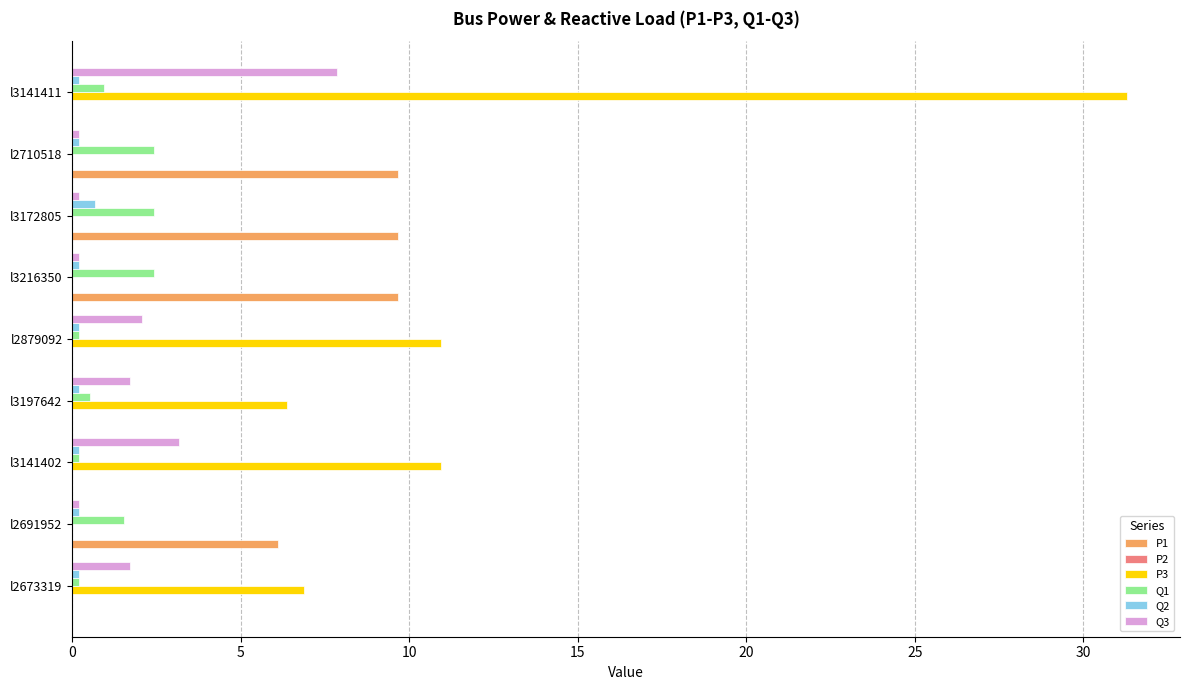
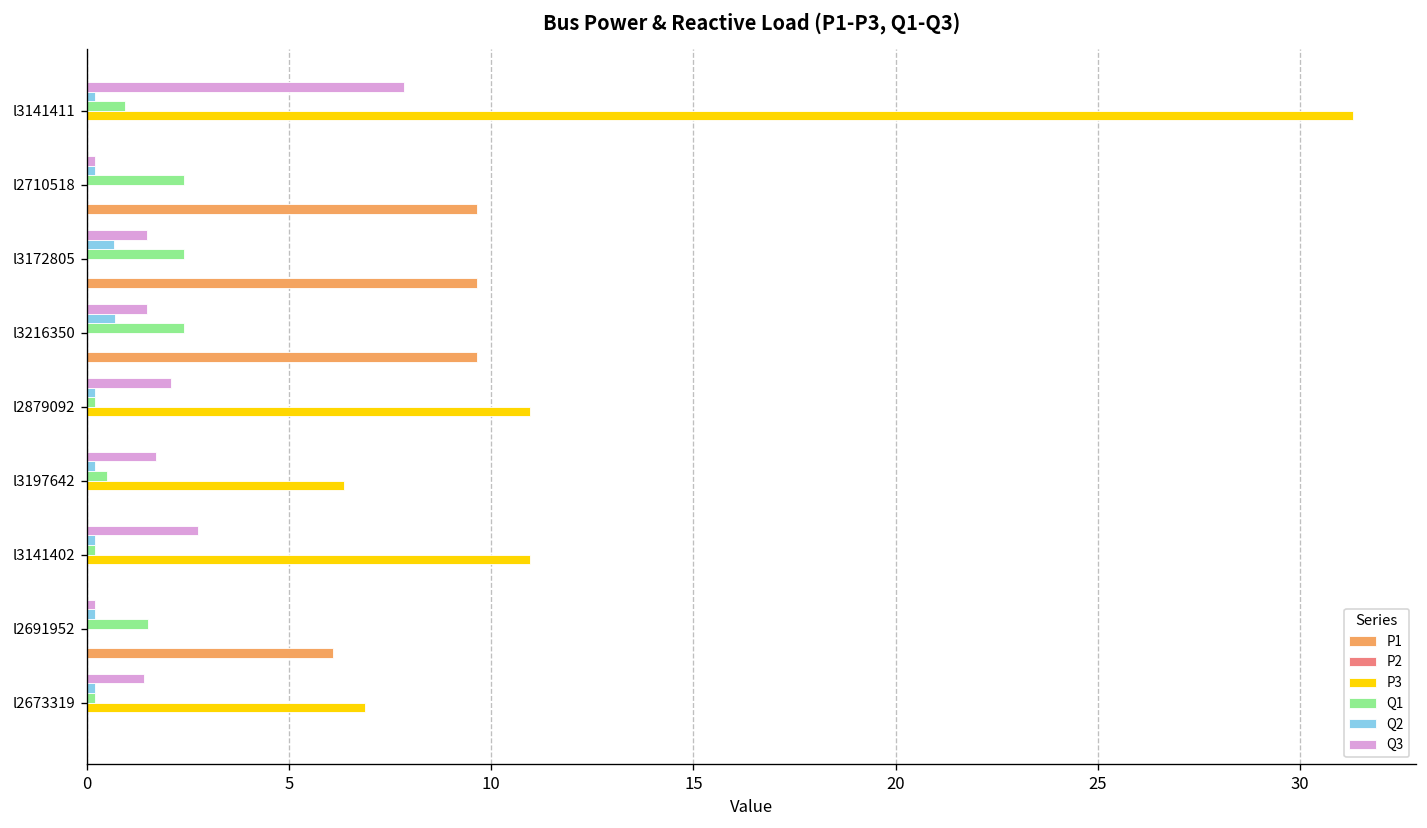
  {
    "P3": {
      "l3141411": 31.3,
      "l2710518": 0.0,
      "l3172805": 0.0,
      "l3216350": 0.0,
      "l2879092": 11.0,
      "l3197642": 6.4,
      "l3141402": 11.0,
      "l2691952": 0.0,
      "l2673319": 6.9
    },
    "Q1": {
      "l3141411": 1.0,
      "l2710518": 2.4,
      "l3172805": 2.4,
      "l3216350": 2.4,
      "l2879092": 0.2,
      "l3197642": 0.5,
      "l3141402": 0.2,
      "l2691952": 1.5,
      "l2673319": 0.2
    },
    "Q2": {
      "l3141411": 0.2,
      "l2710518": 0.2,
      "l3172805": 0.7,
-     "l3216350": 0.2,
+     "l3216350": 0.7,
      "l2879092": 0.2,
      "l3197642": 0.2,
      "l3141402": 0.2,
      "l2691952": 0.2,
      "l2673319": 0.2
    },
    "Q3": {
      "l3141411": 7.8,
      "l2710518": 0.2,
-     "l3172805": 0.2,
-     "l3216350": 0.2,
+     "l3172805": 1.5,
+     "l3216350": 1.5,
      "l2879092": 2.1,
      "l3197642": 1.7,
-     "l3141402": 3.2,
+     "l3141402": 2.7,
      "l2691952": 0.2,
-     "l2673319": 1.7
+     "l2673319": 1.4
    }
  }
